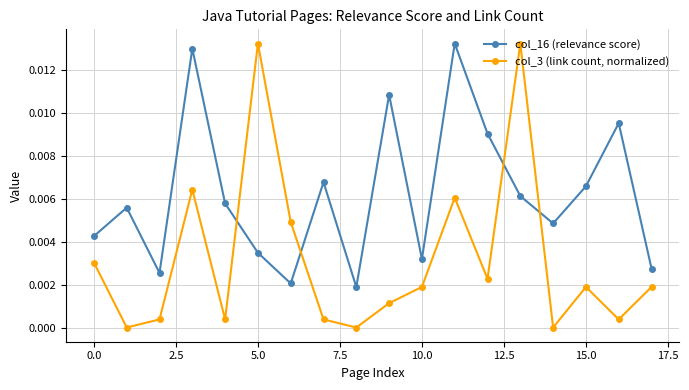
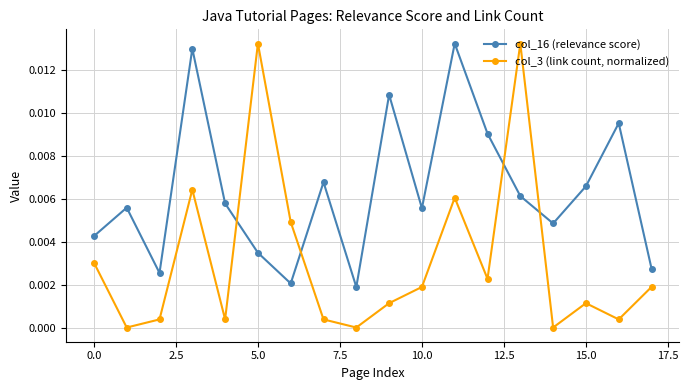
  {
    "col_16 (relevance score)": {
      "0.0": 0.0043,
      "5.0": 0.0035,
-     "10.0": 0.0032,
+     "10.0": 0.0056,
      "15.0": 0.0066
    },
    "col_3 (link count, normalized)": {
      "0.0": 0.0030,
      "5.0": 0.0132,
      "10.0": 0.0019,
-     "15.0": 0.0019
+     "15.0": 0.0011
    }
  }
